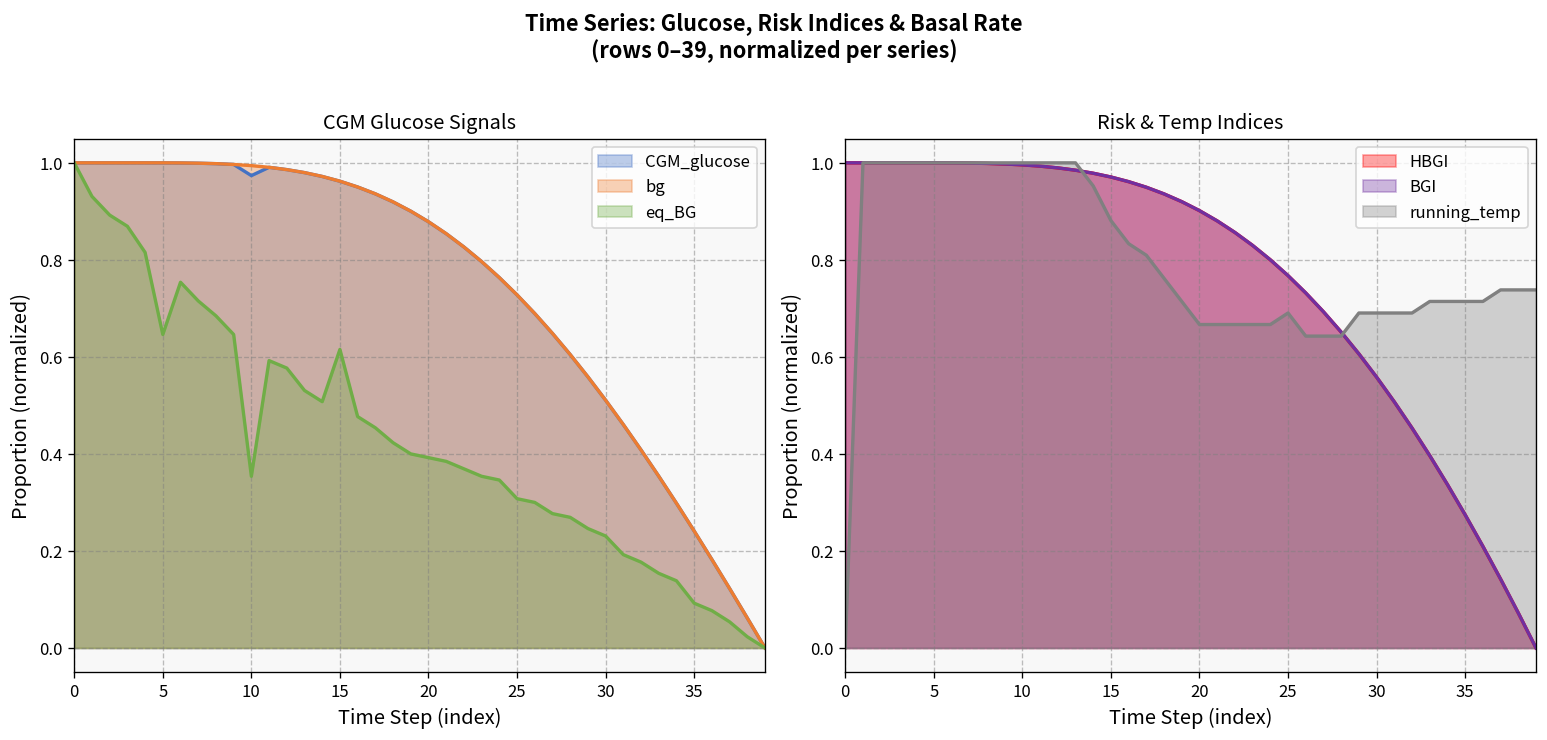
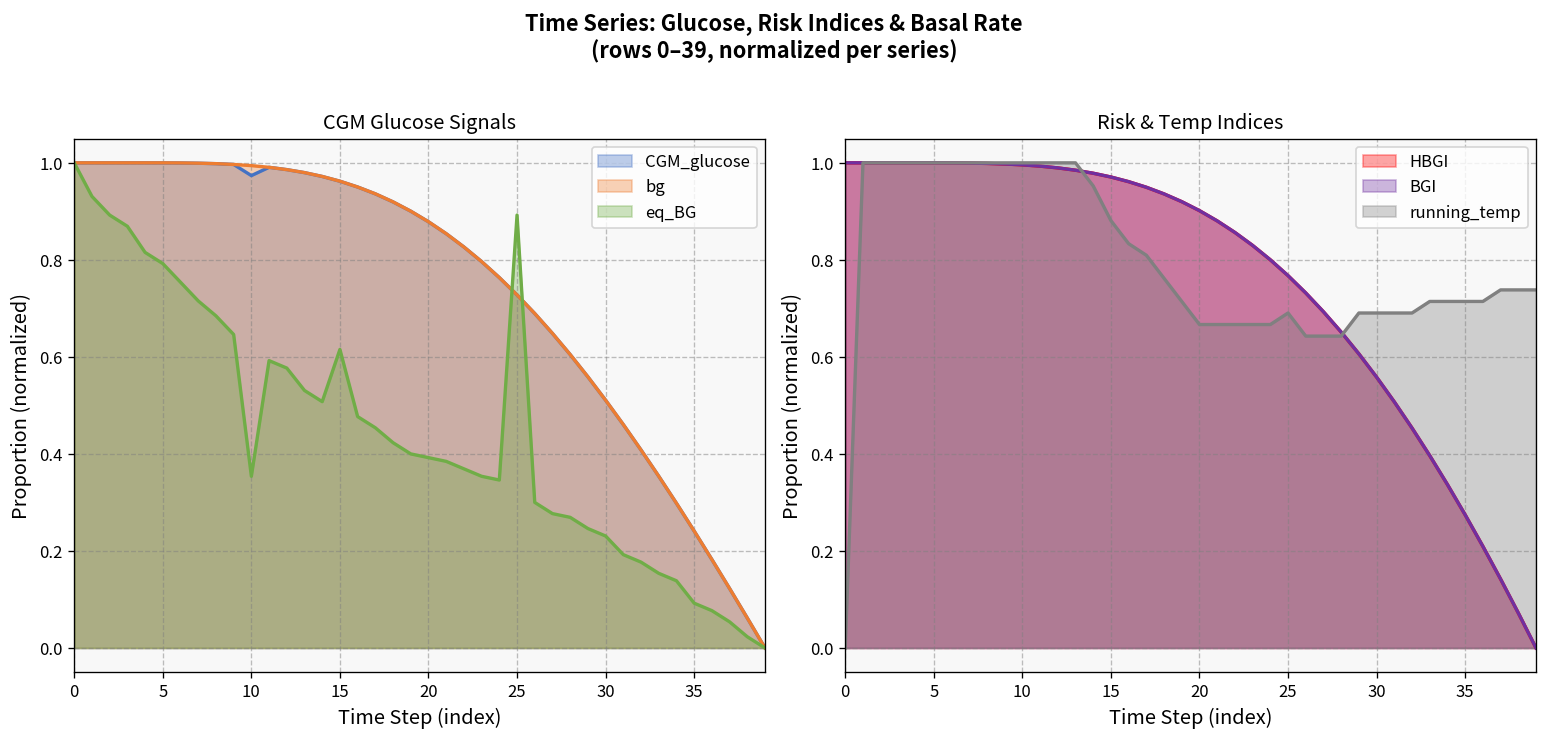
  {
    "CGM Glucose Signals": {
      "CGM_glucose": {
        "10": 0.97
      },
      "bg": {
        "10": 0.99
      },
      "eq_BG": {
-       "5": 0.65,
+       "5": 0.79,
        "10": 0.35,
        "15": 0.62,
        "20": 0.39,
-       "25": 0.31,
+       "25": 0.89,
        "30": 0.23,
        "35": 0.09
      }
    }
  }
